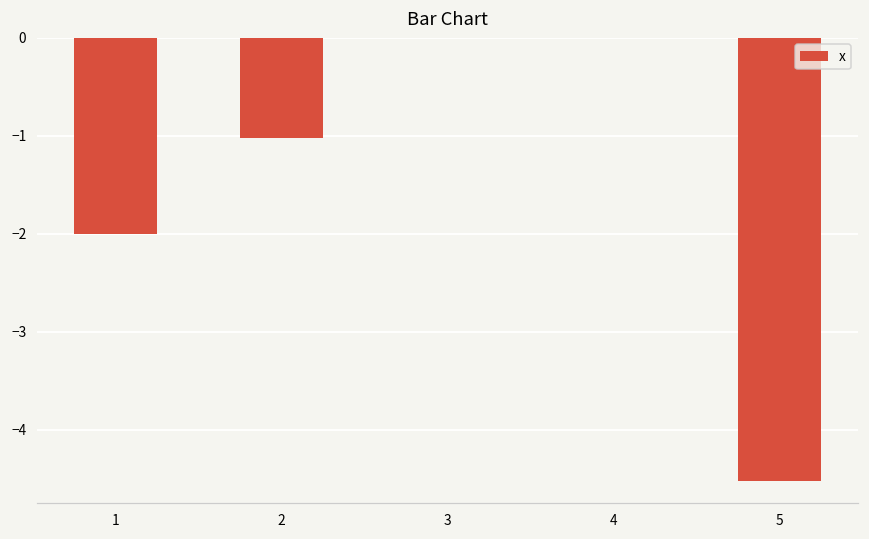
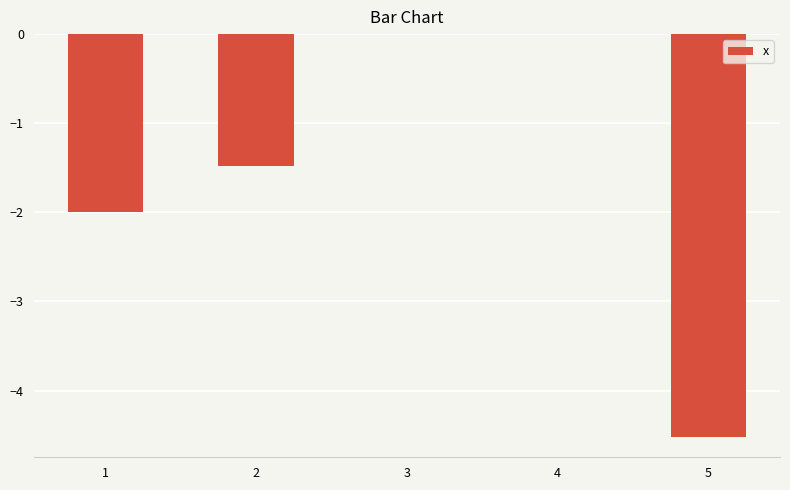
  {
    "1": -2.0,
-   "2": -1.0,
+   "2": -1.5,
    "3": 0.0,
    "4": 0.0,
    "5": -4.5
  }
